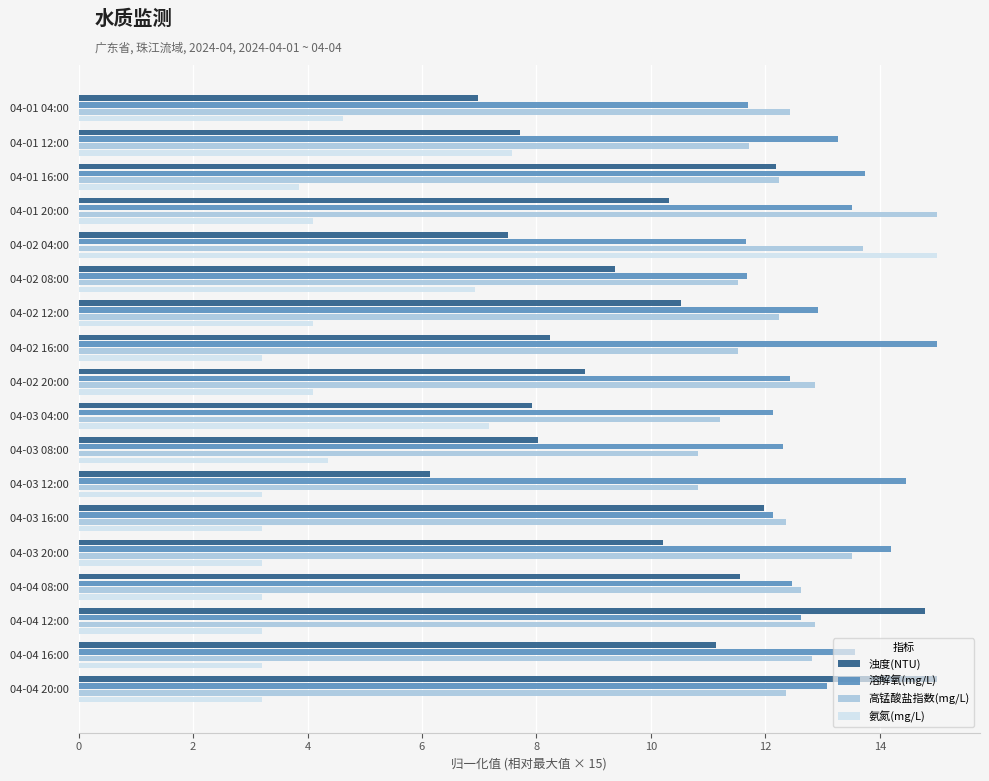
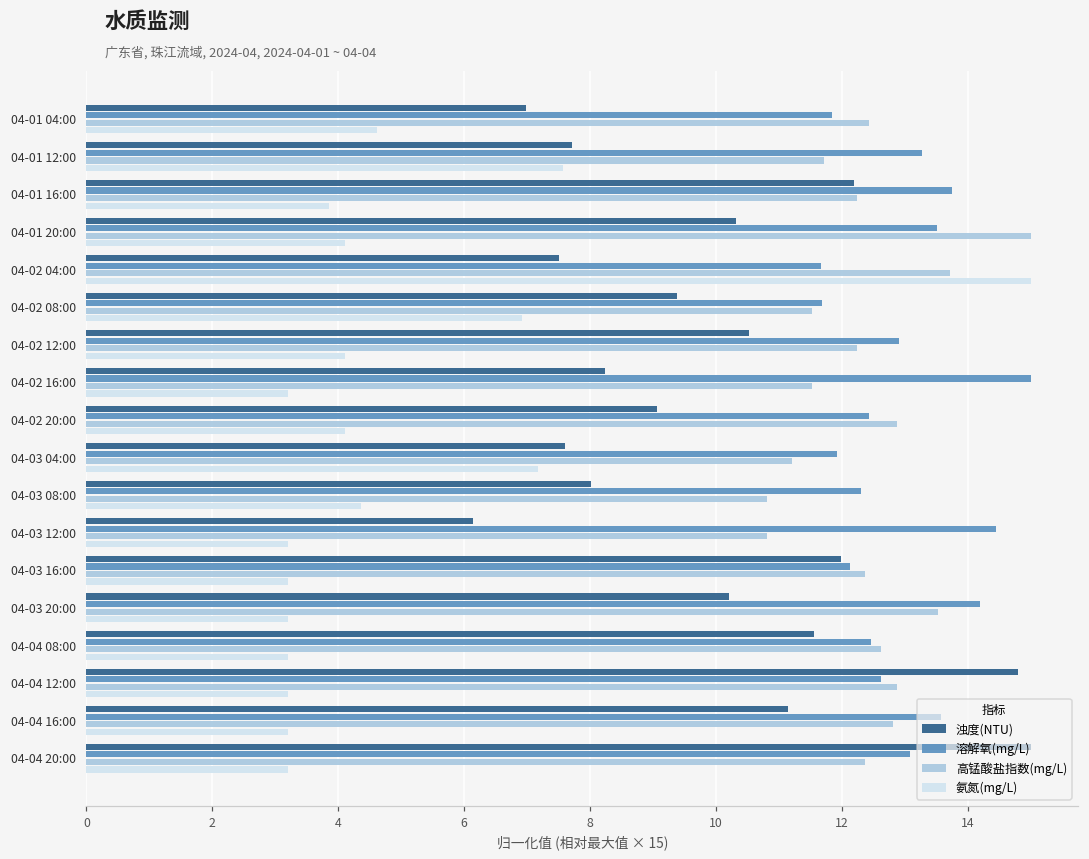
  {
    "浊度(NTU)": {
      "04-01 04:00": 7.0,
      "04-01 12:00": 7.7,
      "04-01 16:00": 12.2,
      "04-01 20:00": 10.3,
      "04-02 04:00": 7.5,
      "04-02 08:00": 9.4,
      "04-02 12:00": 10.5,
      "04-02 16:00": 8.2,
-     "04-02 20:00": 8.9,
-     "04-03 04:00": 7.9,
+     "04-02 20:00": 9.1,
+     "04-03 04:00": 7.6,
      "04-03 08:00": 8.0,
      "04-03 12:00": 6.1,
      "04-03 16:00": 12.0,
      "04-03 20:00": 10.2,
      "04-04 08:00": 11.6,
      "04-04 12:00": 14.8,
      "04-04 16:00": 11.1
    },
    "溶解氧(mg/L)": {
-     "04-01 04:00": 11.7,
+     "04-01 04:00": 11.8,
      "04-01 12:00": 13.3,
      "04-01 16:00": 13.7,
      "04-01 20:00": 13.5,
      "04-02 04:00": 11.7,
      "04-02 08:00": 11.7,
      "04-02 12:00": 12.9,
      "04-02 16:00": 15.0,
      "04-02 20:00": 12.4,
-     "04-03 04:00": 12.1,
+     "04-03 04:00": 11.9,
      "04-03 08:00": 12.3,
      "04-03 12:00": 14.5,
      "04-03 16:00": 12.1,
      "04-03 20:00": 14.2,
      "04-04 08:00": 12.5,
      "04-04 12:00": 12.6,
      "04-04 20:00": 13.1
    }
  }
